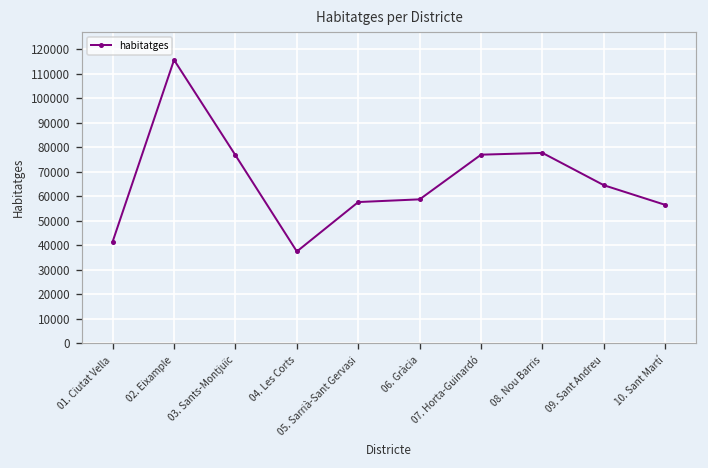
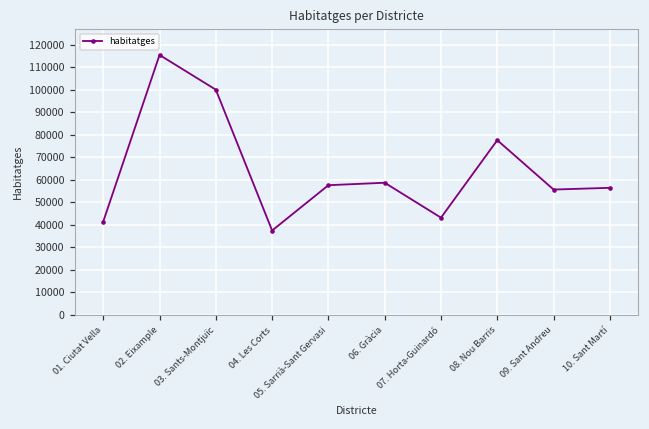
  {
    "01. Ciutat Vella": 41000,
    "02. Eixample": 116000,
-   "03. Sants-Montjuïc": 77000,
+   "03. Sants-Montjuïc": 100000,
    "04. Les Corts": 37000,
    "05. Sarrià-Sant Gervasi": 58000,
    "06. Gràcia": 59000,
-   "07. Horta-Guinardó": 77000,
+   "07. Horta-Guinardó": 43000,
    "08. Nou Barris": 78000,
-   "09. Sant Andreu": 64000,
+   "09. Sant Andreu": 56000,
    "10. Sant Martí": 56000
  }
